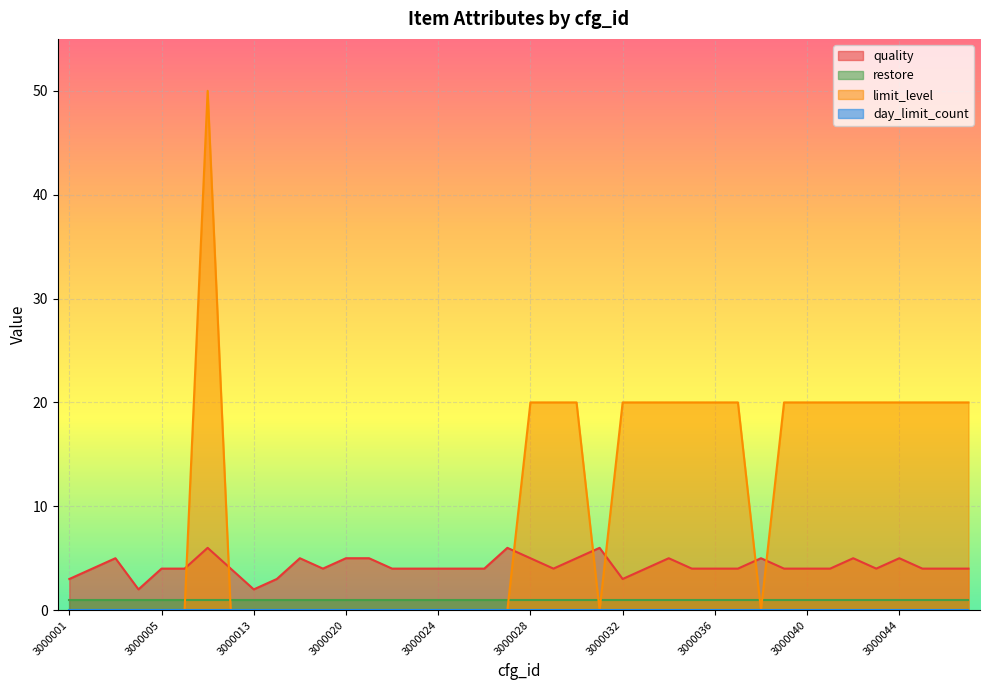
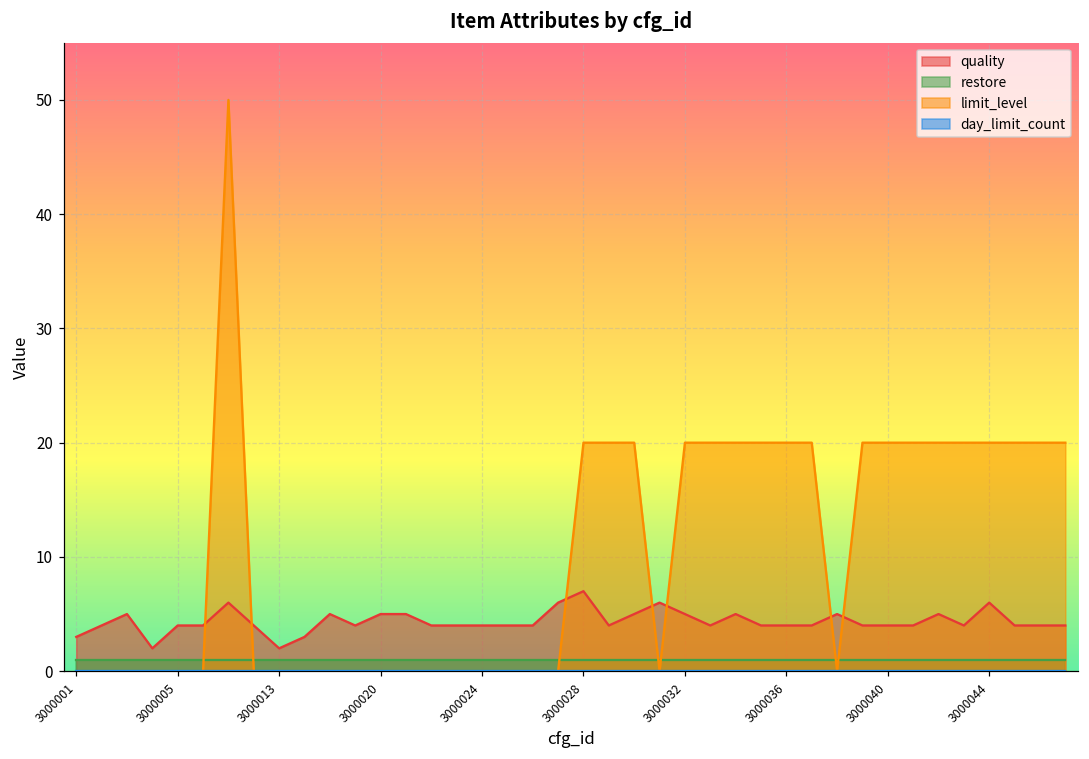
  {
    "quality": {
      "3000001": 3,
      "3000005": 4,
      "3000013": 2,
      "3000020": 5,
      "3000024": 4,
-     "3000028": 5,
-     "3000032": 3,
+     "3000028": 7,
+     "3000032": 5,
      "3000036": 4,
      "3000040": 4,
-     "3000044": 5
+     "3000044": 6
    },
    "restore": {
      "3000001": 1,
      "3000005": 1,
      "3000013": 1,
      "3000020": 1,
      "3000024": 1,
      "3000028": 1,
      "3000032": 1,
      "3000036": 1,
      "3000040": 1,
      "3000044": 1
    },
    "limit_level": {
      "3000028": 20,
      "3000032": 20,
      "3000036": 20,
      "3000040": 20,
      "3000044": 20
    },
    "day_limit_count": {
      "3000028": 0,
      "3000032": 0,
      "3000036": 0,
      "3000040": 0,
      "3000044": 0
    }
  }
